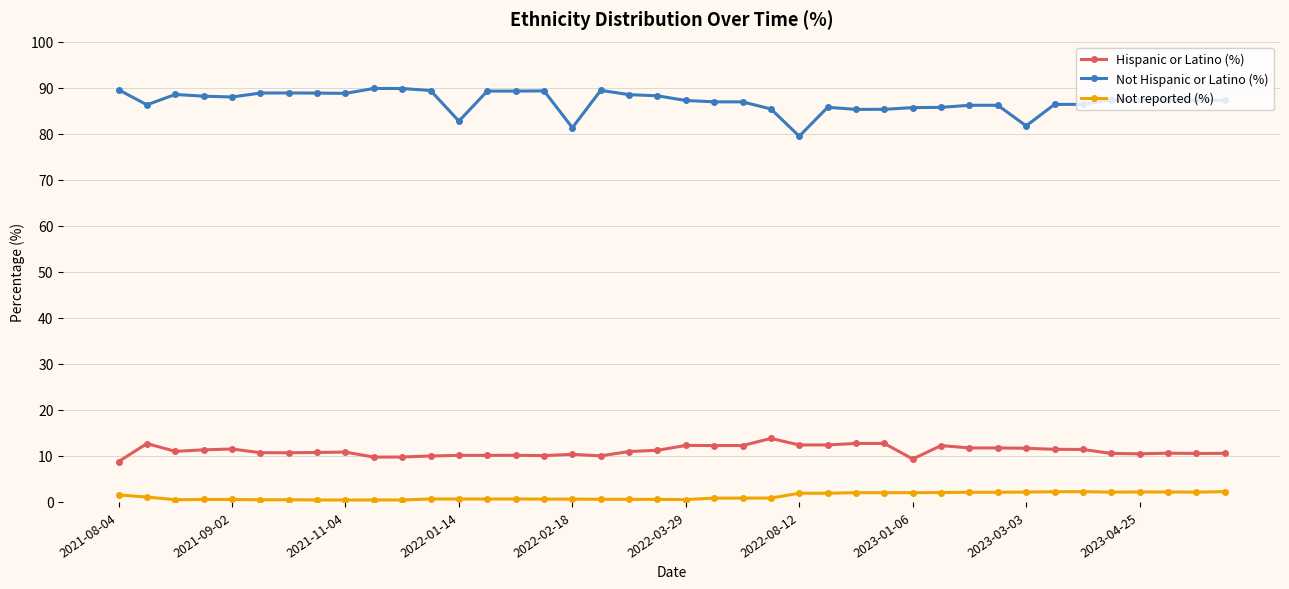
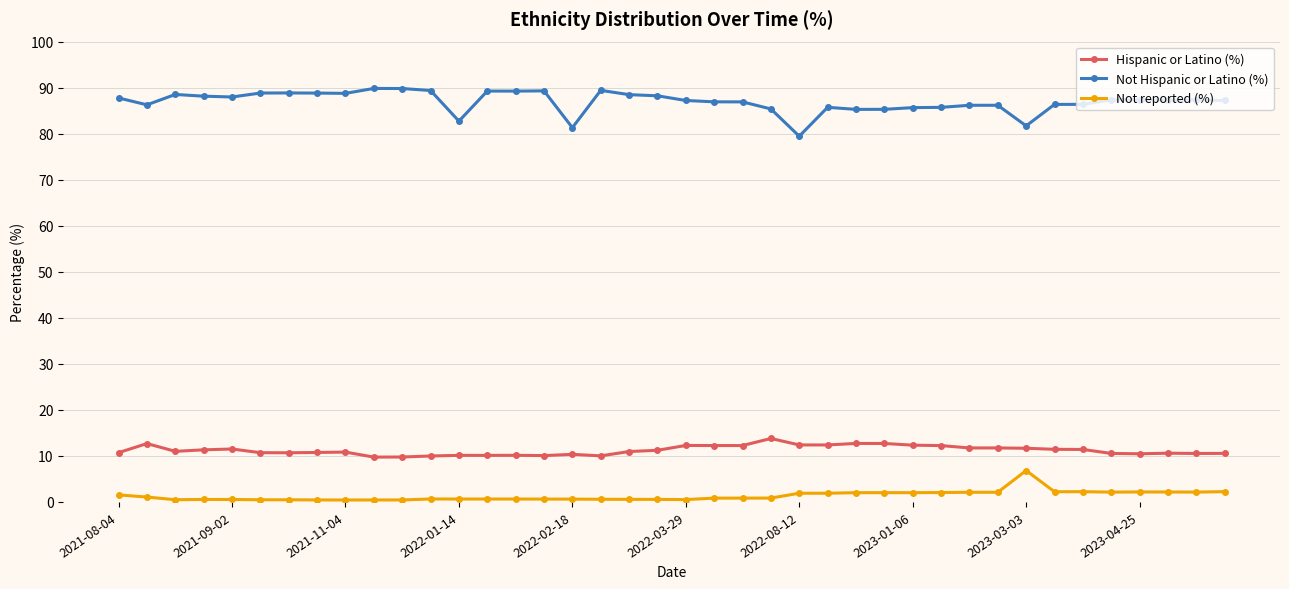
  {
    "Hispanic or Latino (%)": {
-     "2021-08-04": 9,
+     "2021-08-04": 11,
      "2021-09-02": 12,
      "2021-11-04": 11,
      "2022-01-14": 10,
      "2022-02-18": 10,
      "2022-03-29": 12,
      "2022-08-12": 12,
-     "2023-01-06": 9,
+     "2023-01-06": 12,
      "2023-03-03": 12,
      "2023-04-25": 10
    },
    "Not Hispanic or Latino (%)": {
-     "2021-08-04": 90,
+     "2021-08-04": 88,
      "2021-09-02": 88,
      "2021-11-04": 89,
      "2022-01-14": 83,
      "2022-02-18": 81,
      "2022-03-29": 87,
      "2022-08-12": 79,
      "2023-01-06": 86,
      "2023-03-03": 82
    },
    "Not reported (%)": {
      "2021-08-04": 2,
      "2021-09-02": 1,
      "2021-11-04": 0,
      "2022-01-14": 1,
      "2022-02-18": 1,
      "2022-03-29": 1,
      "2022-08-12": 2,
      "2023-01-06": 2,
-     "2023-03-03": 2,
+     "2023-03-03": 7,
      "2023-04-25": 2
    }
  }
